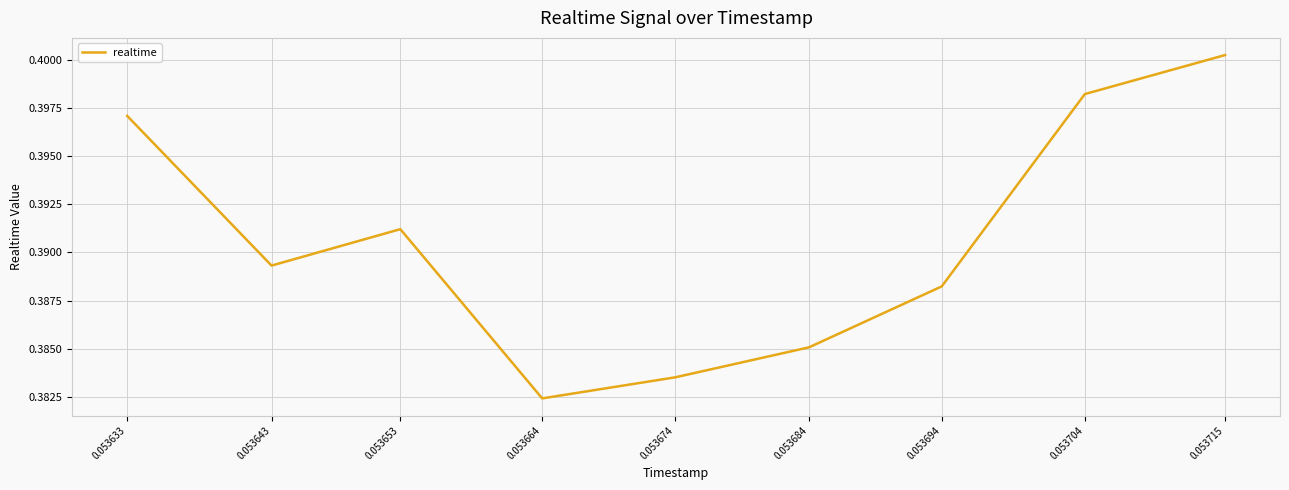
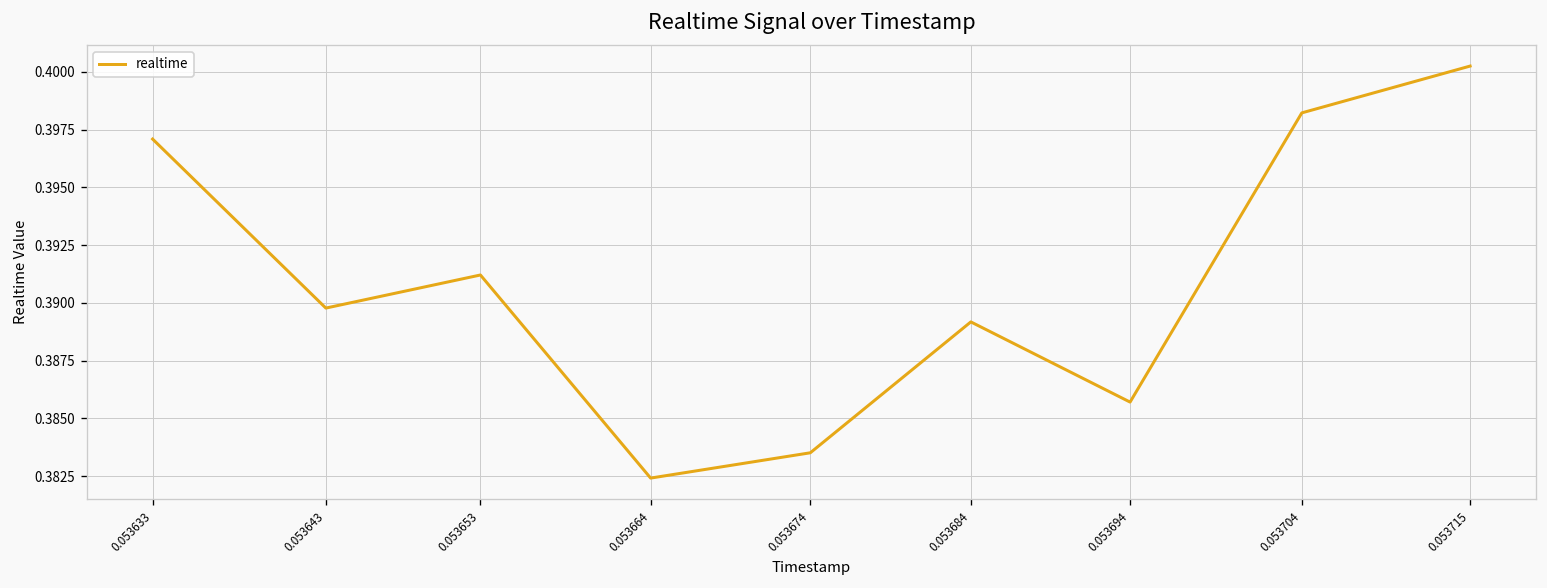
  {
    "0.053633": 0.3971,
-   "0.053643": 0.3893,
+   "0.053643": 0.3898,
    "0.053653": 0.3912,
    "0.053664": 0.3824,
    "0.053674": 0.3835,
-   "0.053684": 0.3851,
-   "0.053694": 0.3882,
+   "0.053684": 0.3892,
+   "0.053694": 0.3857,
    "0.053704": 0.3982,
    "0.053715": 0.4002
  }
